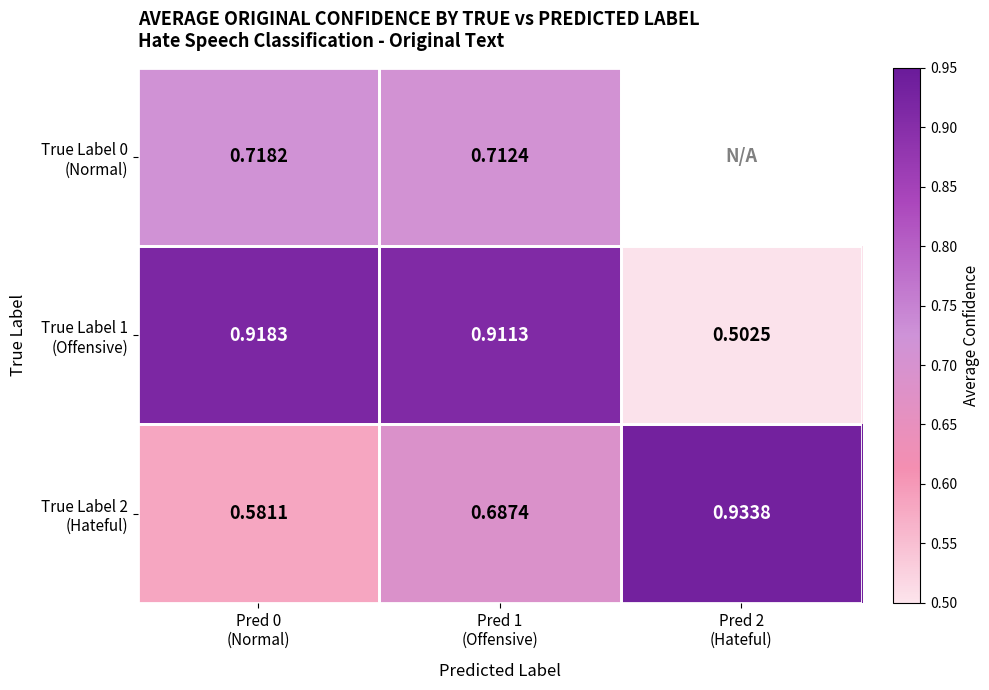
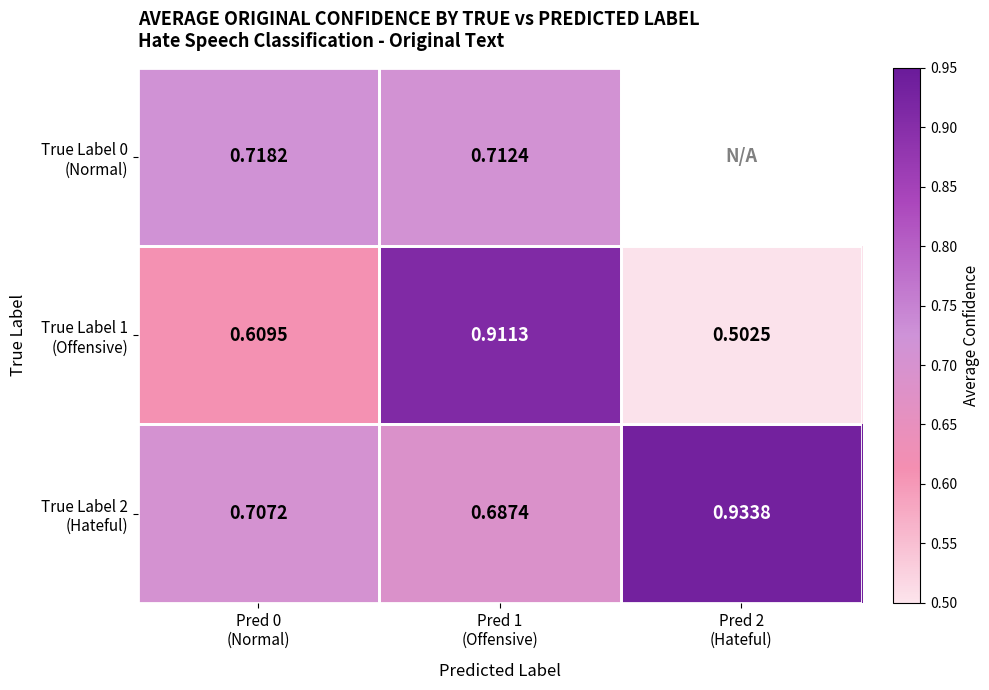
  {
    "True Label 0 (Normal)": {
      "Pred 0 (Normal)": 0.7182,
      "Pred 1 (Offensive)": 0.7124
    },
    "True Label 1 (Offensive)": {
-     "Pred 0 (Normal)": 0.9183,
+     "Pred 0 (Normal)": 0.6095,
      "Pred 1 (Offensive)": 0.9113,
      "Pred 2 (Hateful)": 0.5025
    },
    "True Label 2 (Hateful)": {
-     "Pred 0 (Normal)": 0.5811,
+     "Pred 0 (Normal)": 0.7072,
      "Pred 1 (Offensive)": 0.6874,
      "Pred 2 (Hateful)": 0.9338
    }
  }
